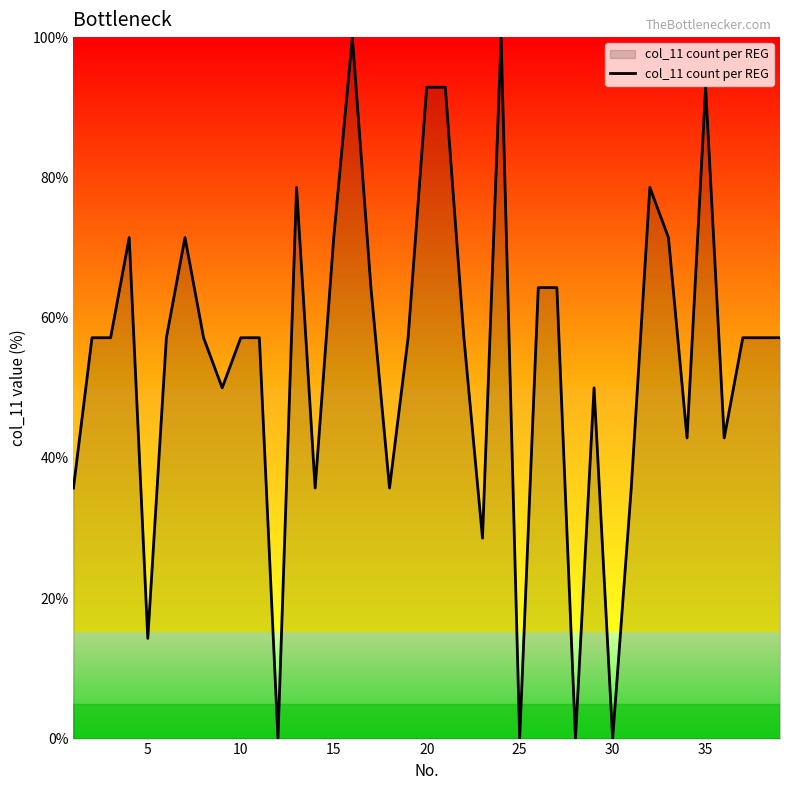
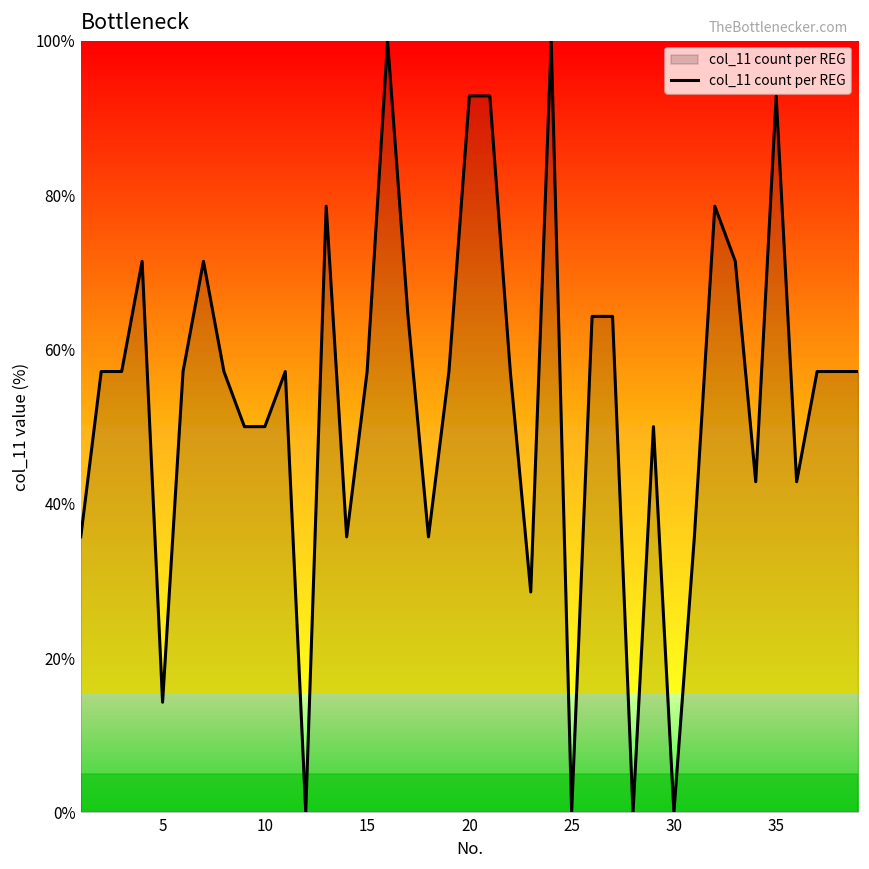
  {
    "5": "14%",
-   "10": "57%",
-   "15": "71%",
+   "10": "50%",
+   "15": "57%",
    "20": "93%",
    "35": "93%"
  }
